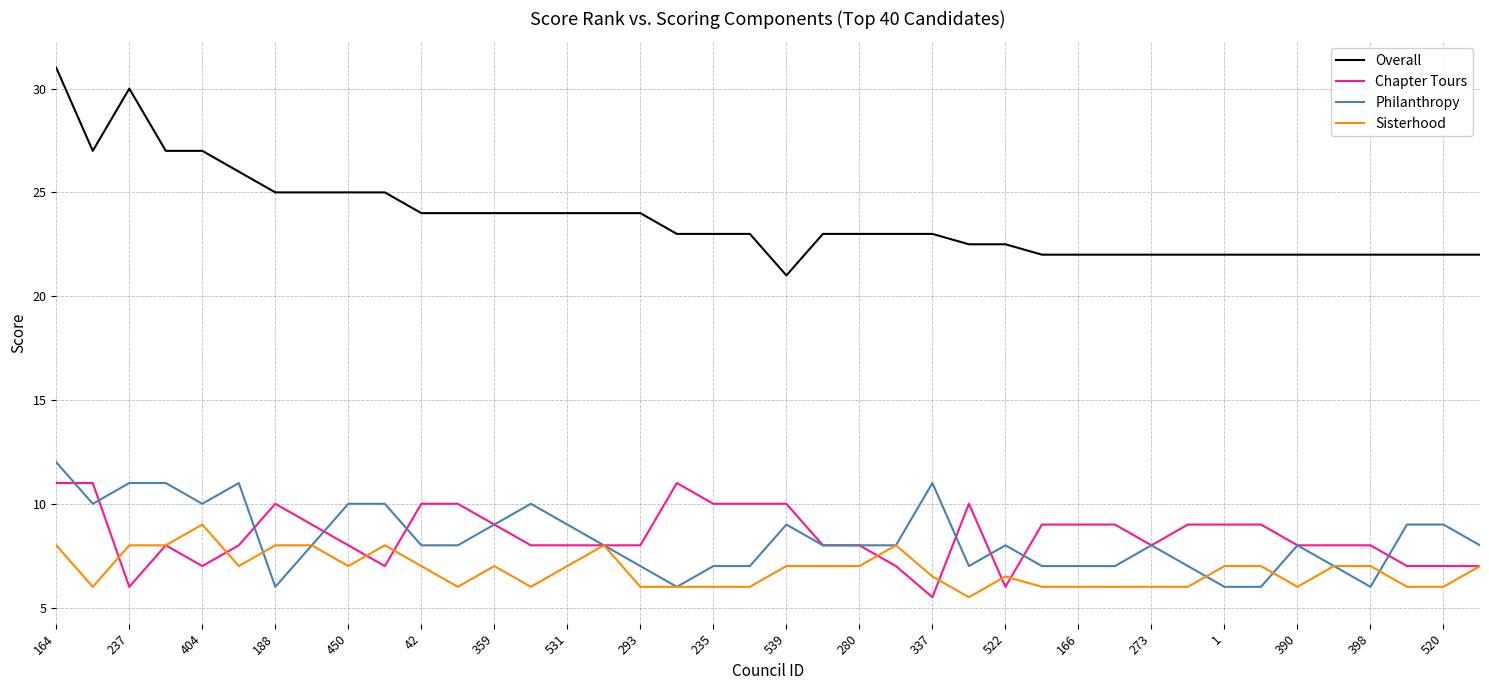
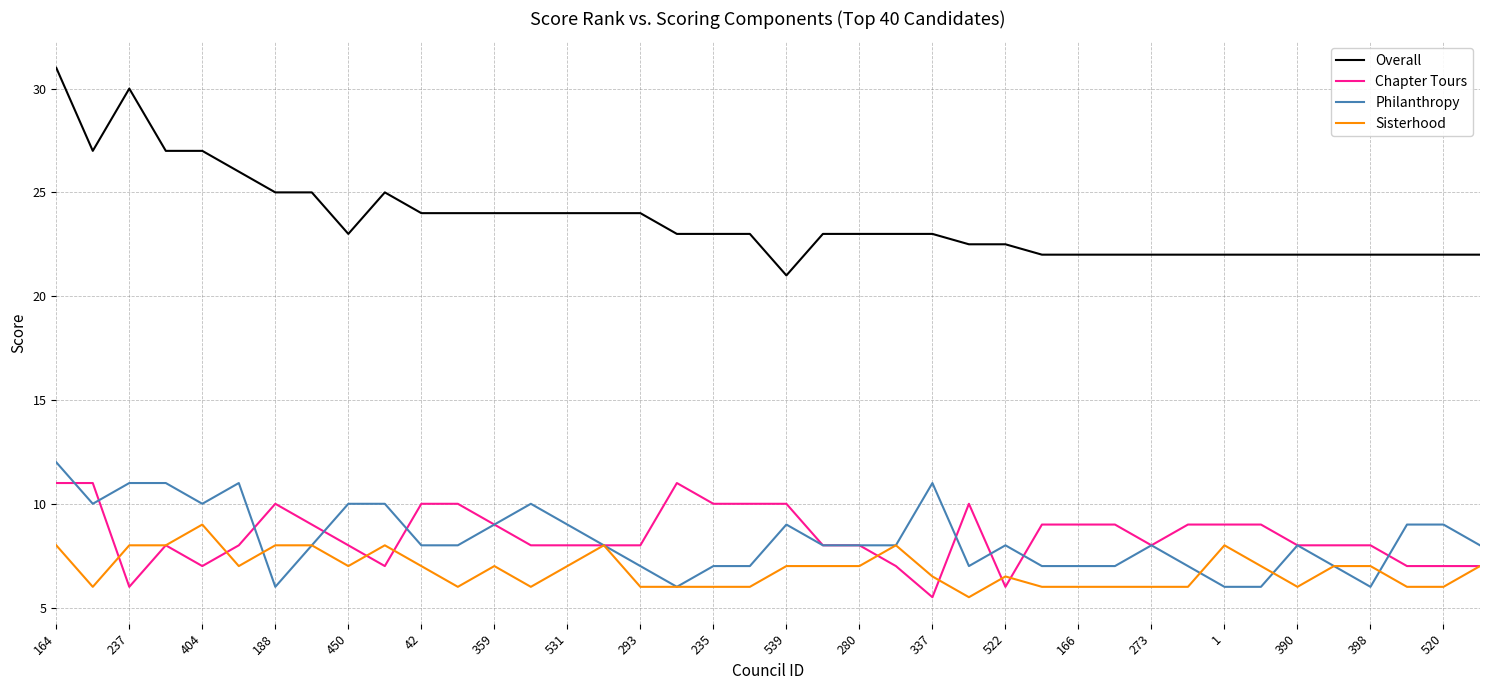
  {
    "Overall": {
      "164": 31,
      "237": 30,
      "404": 27,
      "188": 25,
-     "450": 25,
+     "450": 23,
      "42": 24,
      "359": 24,
      "531": 24,
      "293": 24,
      "235": 23,
      "539": 21,
      "280": 23,
      "337": 23,
      "522": 22.5,
      "166": 22,
      "273": 22,
      "1": 22,
      "390": 22,
      "398": 22,
      "520": 22
    },
    "Chapter Tours": {
      "164": 11,
      "237": 6,
      "404": 7,
      "188": 10,
      "450": 8,
      "42": 10,
      "531": 8,
      "293": 8,
      "235": 10,
      "539": 10,
      "337": 5.5,
      "522": 6,
      "166": 9,
      "1": 9,
      "398": 8,
      "520": 7
    },
    "Philanthropy": {
      "164": 12,
      "237": 11,
      "404": 10,
      "188": 6,
      "450": 10,
      "42": 8,
      "531": 9,
      "293": 7,
      "235": 7,
      "539": 9,
      "337": 11,
      "522": 8,
      "166": 7,
      "1": 6,
      "398": 6,
      "520": 9
    },
    "Sisterhood": {
      "164": 8,
      "237": 8,
      "404": 9,
      "188": 8,
      "450": 7,
      "42": 7,
      "359": 7,
      "531": 7,
      "293": 6,
      "235": 6,
      "539": 7,
      "280": 7,
      "337": 6.5,
      "522": 6.5,
      "166": 6,
      "273": 6,
-     "1": 7,
+     "1": 8,
      "390": 6,
      "398": 7,
      "520": 6
    }
  }
